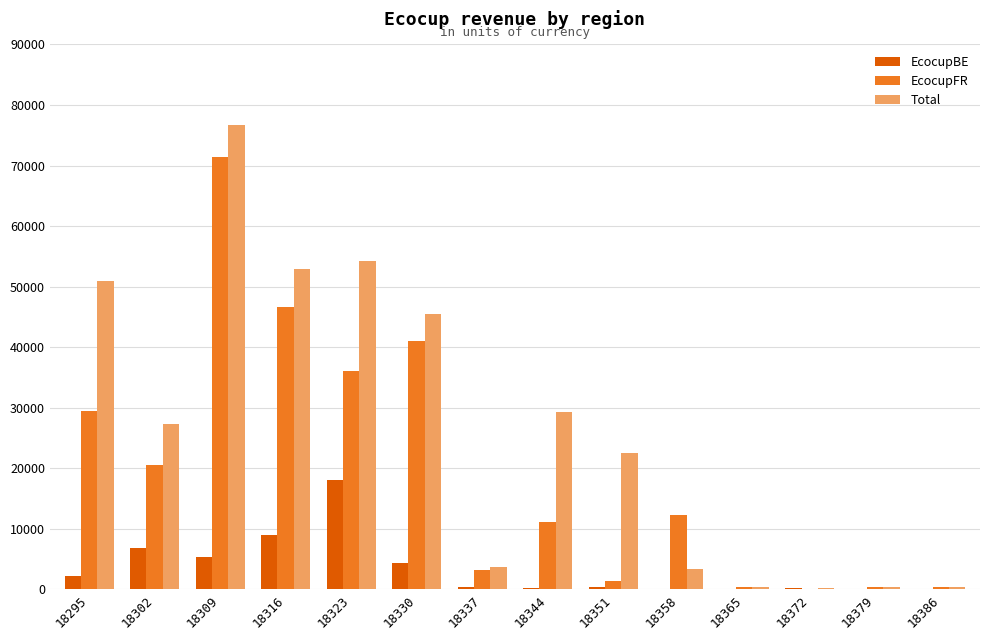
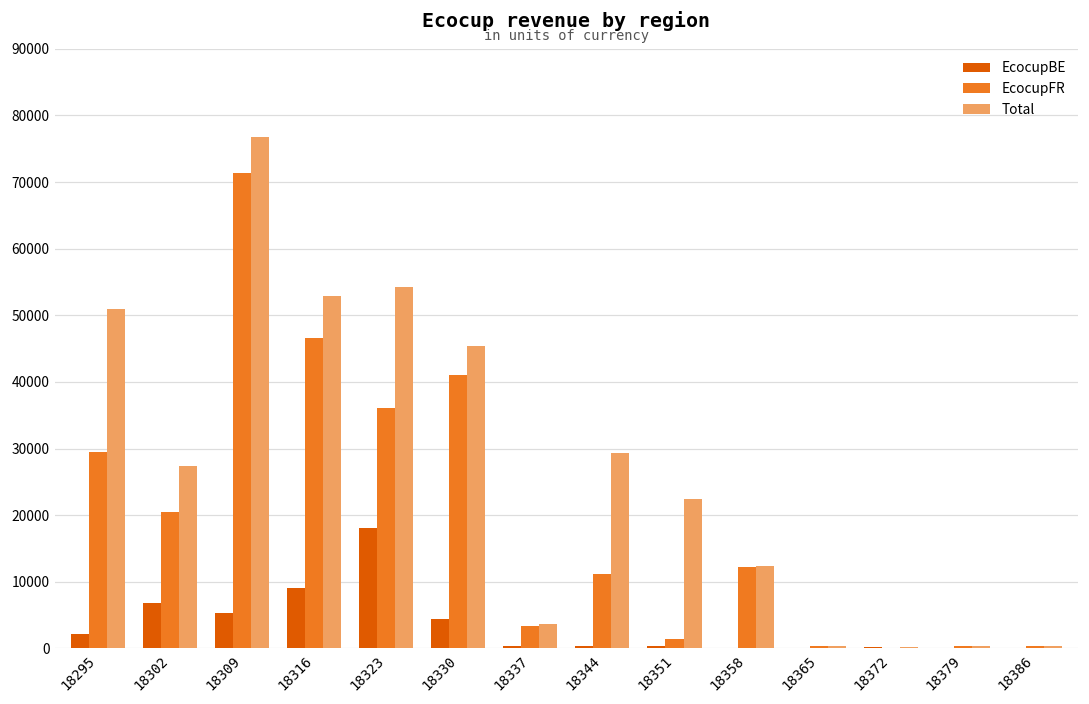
  {
    "Total": {
      "18295": 51000,
      "18302": 27000,
      "18309": 77000,
      "18316": 53000,
      "18323": 54000,
      "18330": 45000,
      "18337": 4000,
      "18344": 29000,
      "18351": 22000,
-     "18358": 3000,
+     "18358": 12000,
      "18379": 0
    }
  }
